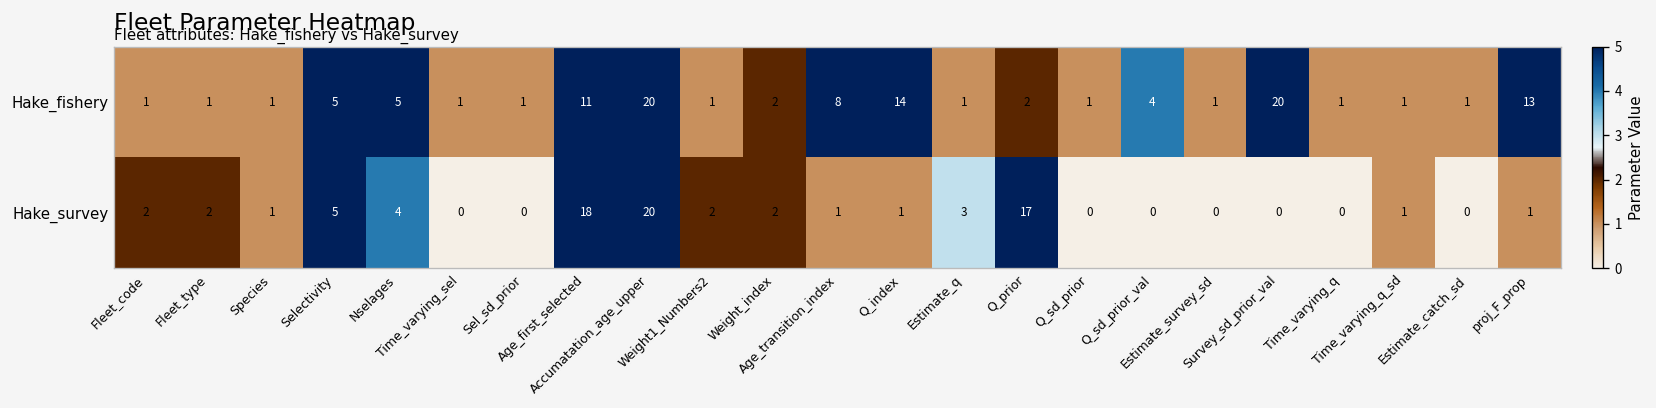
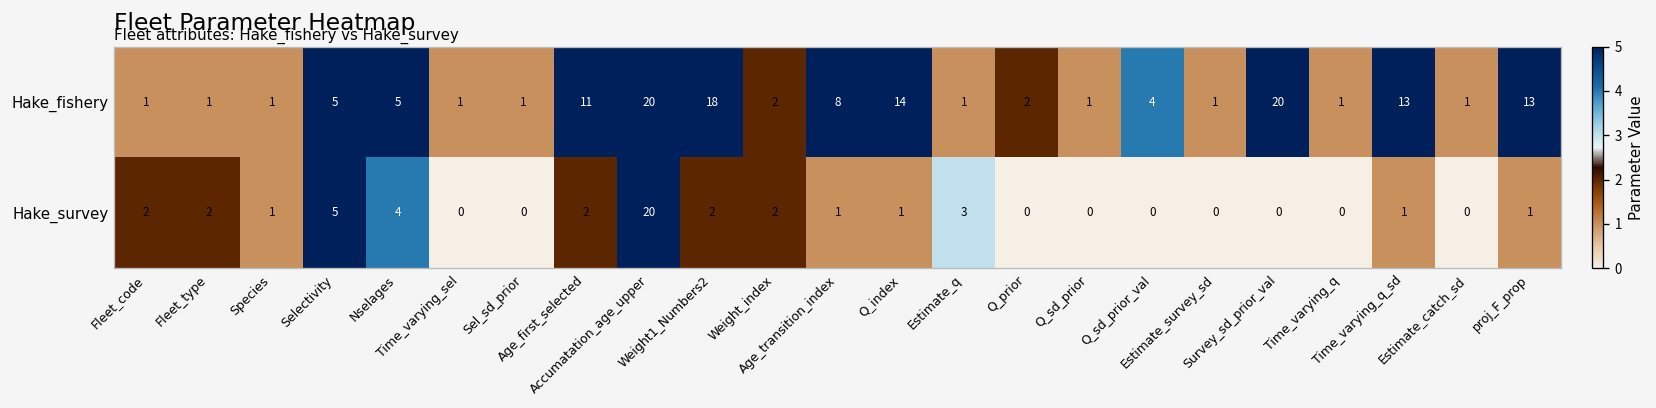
  {
    "Hake_fishery": {
      "Fleet_code": 1,
      "Fleet_type": 1,
      "Species": 1,
      "Selectivity": 5,
      "Nselages": 5,
      "Time_varying_sel": 1,
      "Sel_sd_prior": 1,
      "Age_first_selected": 11,
      "Accumatation_age_upper": 20,
-     "Weight1_Numbers2": 1,
+     "Weight1_Numbers2": 18,
      "Weight_index": 2,
      "Age_transition_index": 8,
      "Q_index": 14,
      "Estimate_q": 1,
      "Q_prior": 2,
      "Q_sd_prior": 1,
      "Q_sd_prior_val": 4,
      "Estimate_survey_sd": 1,
      "Survey_sd_prior_val": 20,
      "Time_varying_q": 1,
-     "Time_varying_q_sd": 1,
+     "Time_varying_q_sd": 13,
      "Estimate_catch_sd": 1,
      "proj_F_prop": 13
    },
    "Hake_survey": {
      "Fleet_code": 2,
      "Fleet_type": 2,
      "Species": 1,
      "Selectivity": 5,
      "Nselages": 4,
      "Time_varying_sel": 0,
      "Sel_sd_prior": 0,
-     "Age_first_selected": 18,
+     "Age_first_selected": 2,
      "Accumatation_age_upper": 20,
      "Weight1_Numbers2": 2,
      "Weight_index": 2,
      "Age_transition_index": 1,
      "Q_index": 1,
      "Estimate_q": 3,
-     "Q_prior": 17,
+     "Q_prior": 0,
      "Q_sd_prior": 0,
      "Q_sd_prior_val": 0,
      "Estimate_survey_sd": 0,
      "Survey_sd_prior_val": 0,
      "Time_varying_q": 0,
      "Time_varying_q_sd": 1,
      "Estimate_catch_sd": 0,
      "proj_F_prop": 1
    }
  }
